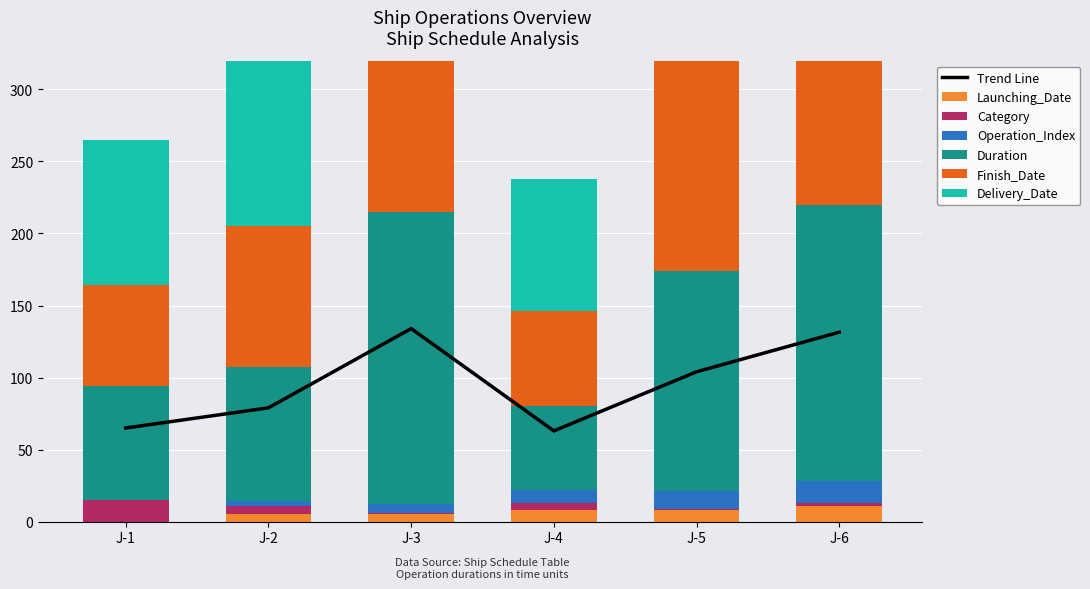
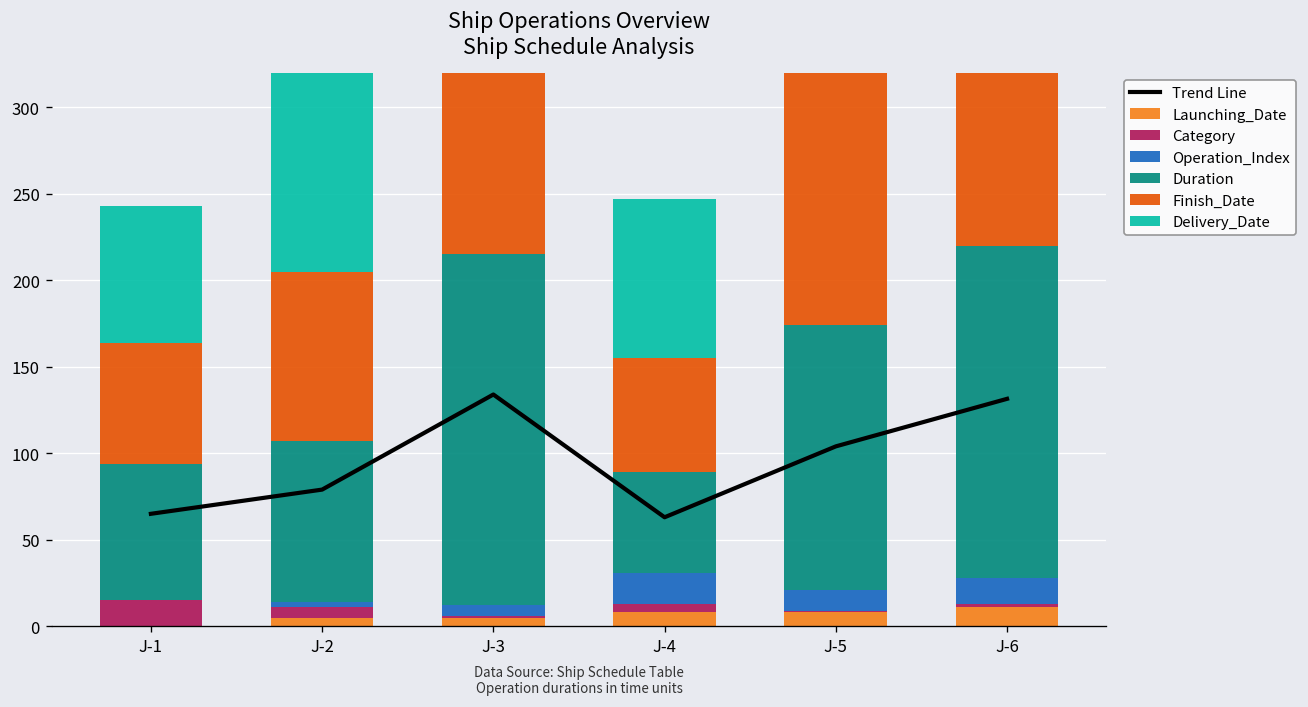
  {
    "Trend Line": {
      "J-1": 65,
      "J-2": 79,
      "J-3": 134,
      "J-4": 63,
      "J-5": 104,
      "J-6": 132
    },
    "Category": {
      "J-1": 15,
      "J-2": 6,
      "J-4": 5,
      "J-6": 2
    },
    "Operation_Index": {
      "J-1": 0,
      "J-2": 3,
      "J-3": 6,
-     "J-4": 9,
+     "J-4": 18,
      "J-5": 12,
      "J-6": 15
    },
    "Duration": {
      "J-1": 79,
      "J-2": 93,
      "J-3": 203,
      "J-4": 58,
      "J-5": 153,
      "J-6": 192
    },
    "Delivery_Date": {
-     "J-1": 101,
+     "J-1": 79,
      "J-4": 92
    }
  }
